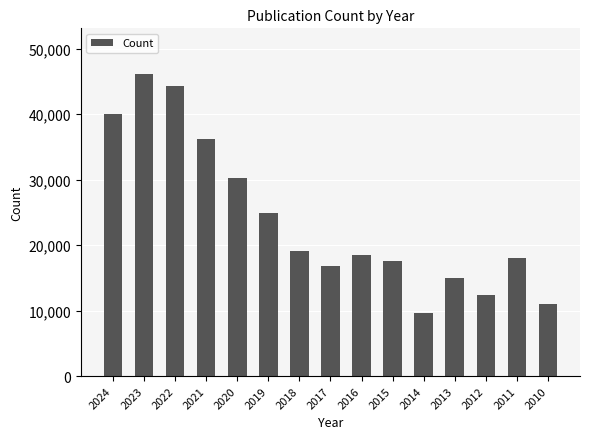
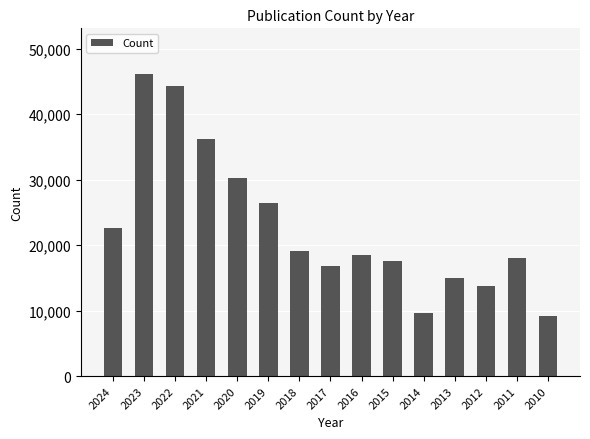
  {
-   "2024": "40,000",
+   "2024": "23,000",
    "2023": "46,000",
    "2022": "44,000",
    "2021": "36,000",
    "2020": "30,000",
-   "2019": "25,000",
+   "2019": "26,000",
    "2018": "19,000",
    "2017": "17,000",
    "2016": "19,000",
    "2015": "18,000",
    "2014": "10,000",
    "2013": "15,000",
-   "2012": "12,000",
+   "2012": "14,000",
    "2011": "18,000",
-   "2010": "11,000"
+   "2010": "9,000"
  }
